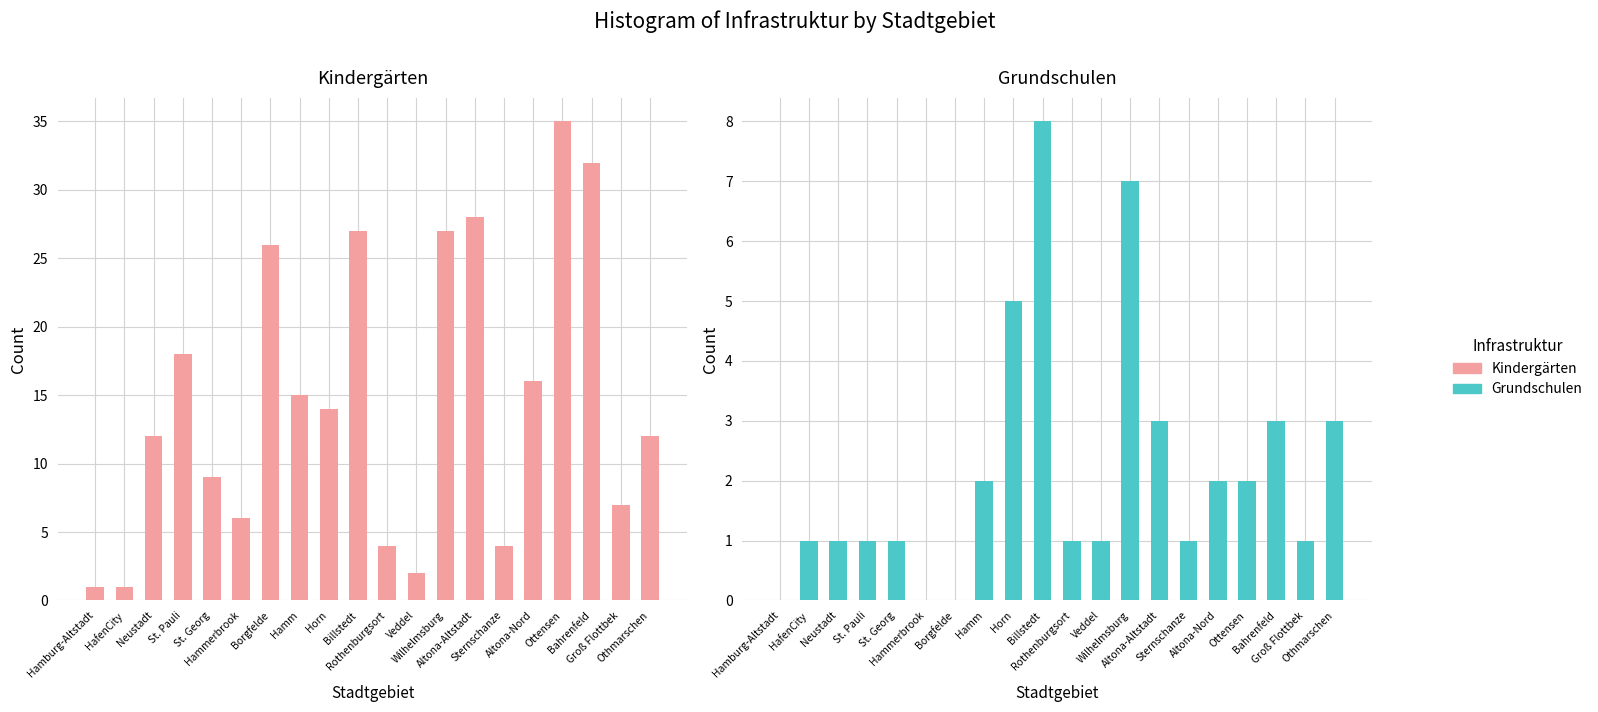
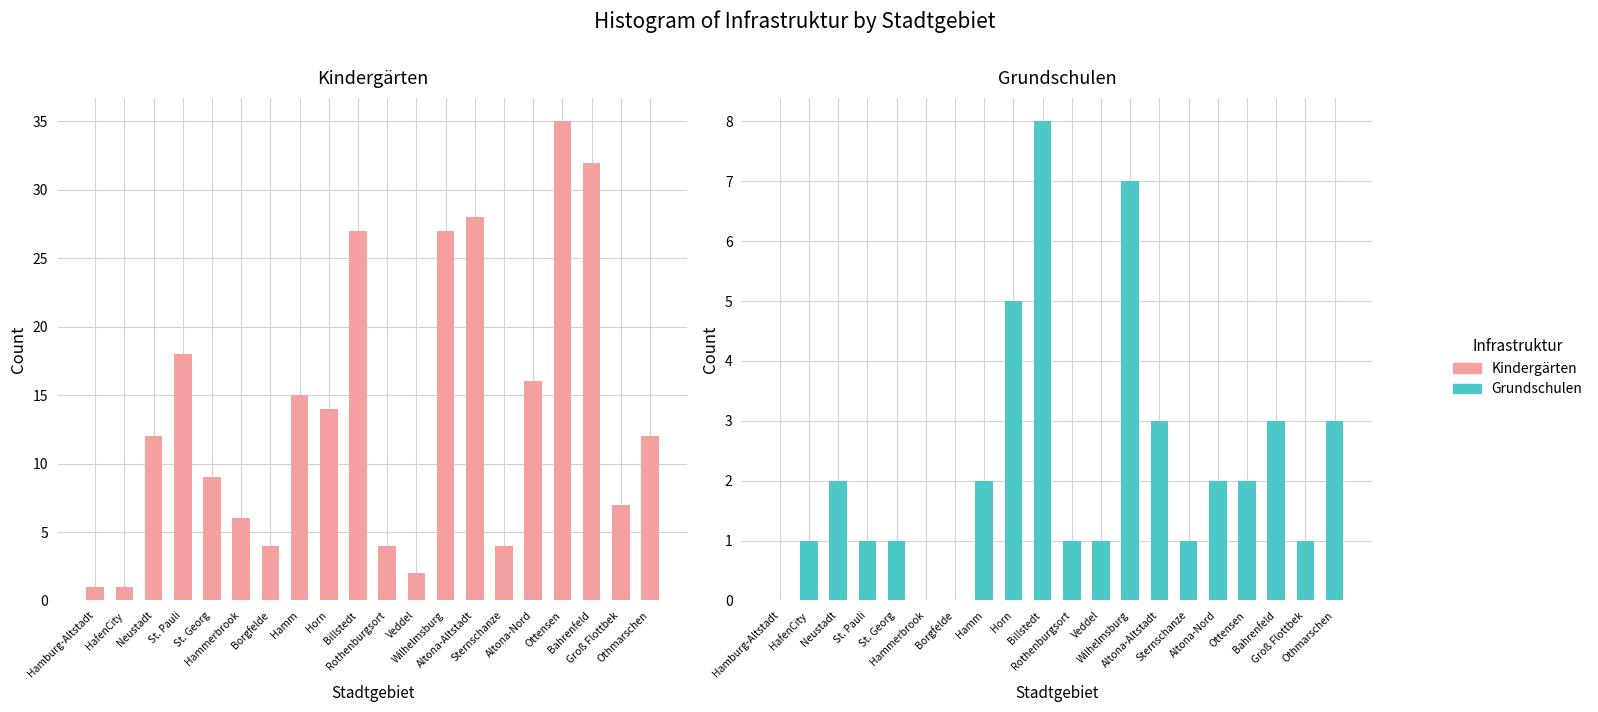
  {
    "Kindergärten": {
      "Hamburg-Altstadt": 1,
      "HafenCity": 1,
      "Neustadt": 12,
      "St. Pauli": 18,
      "St. Georg": 9,
      "Hammerbrook": 6,
-     "Borgfelde": 26,
+     "Borgfelde": 4,
      "Hamm": 15,
      "Horn": 14,
      "Billstedt": 27,
      "Rothenburgsort": 4,
      "Veddel": 2,
      "Wilhelmsburg": 27,
      "Altona-Altstadt": 28,
      "Sternschanze": 4,
      "Altona-Nord": 16,
      "Ottensen": 35,
      "Bahrenfeld": 32,
      "Groß Flottbek": 7,
      "Othmarschen": 12
    },
    "Grundschulen": {
      "Hamburg-Altstadt": 0,
      "HafenCity": 1,
-     "Neustadt": 1,
+     "Neustadt": 2,
      "St. Pauli": 1,
      "St. Georg": 1,
      "Hammerbrook": 0,
      "Borgfelde": 0,
      "Hamm": 2,
      "Horn": 5,
      "Billstedt": 8,
      "Rothenburgsort": 1,
      "Veddel": 1,
      "Wilhelmsburg": 7,
      "Altona-Altstadt": 3,
      "Sternschanze": 1,
      "Altona-Nord": 2,
      "Ottensen": 2,
      "Bahrenfeld": 3,
      "Groß Flottbek": 1,
      "Othmarschen": 3
    }
  }
